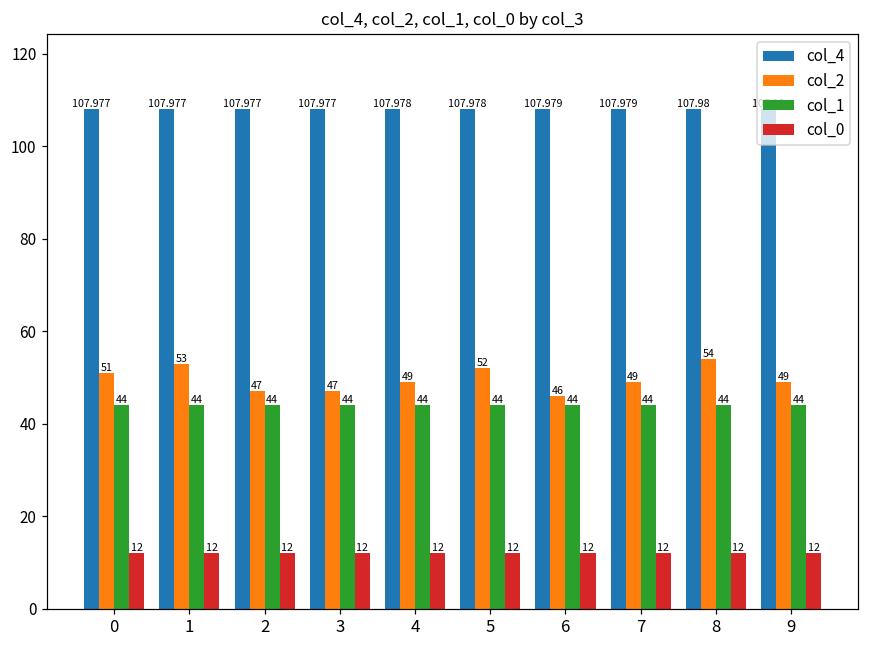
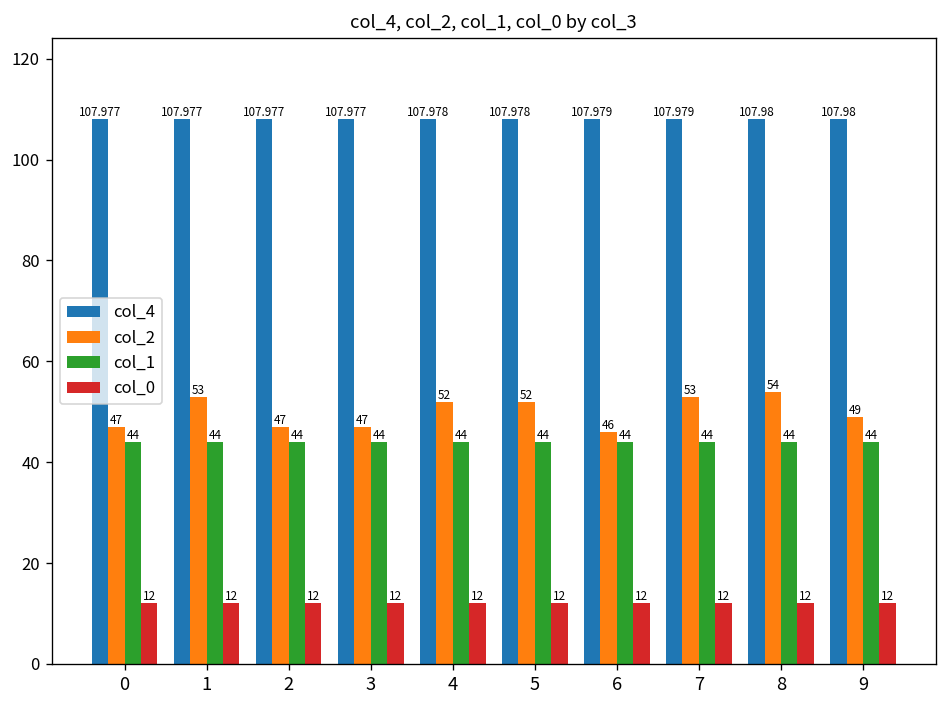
  {
    "col_4": {
      "0": 107.977,
      "1": 107.977,
      "2": 107.977,
      "3": 107.977,
      "4": 107.978,
      "5": 107.978,
      "6": 107.979,
      "7": 107.979,
      "8": 107.98,
      "9": 107.98
    },
    "col_2": {
-     "0": 51,
+     "0": 47,
      "1": 53,
      "2": 47,
      "3": 47,
-     "4": 49,
+     "4": 52,
      "5": 52,
      "6": 46,
-     "7": 49,
+     "7": 53,
      "8": 54,
      "9": 49
    },
    "col_1": {
      "0": 44,
      "1": 44,
      "2": 44,
      "3": 44,
      "4": 44,
      "5": 44,
      "6": 44,
      "7": 44,
      "8": 44,
      "9": 44
    },
    "col_0": {
      "0": 12,
      "1": 12,
      "2": 12,
      "3": 12,
      "4": 12,
      "5": 12,
      "6": 12,
      "7": 12,
      "8": 12,
      "9": 12
    }
  }
